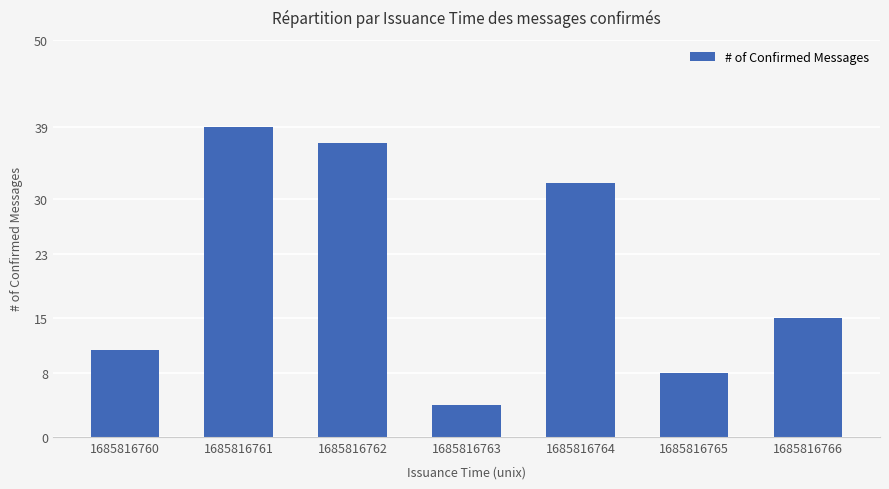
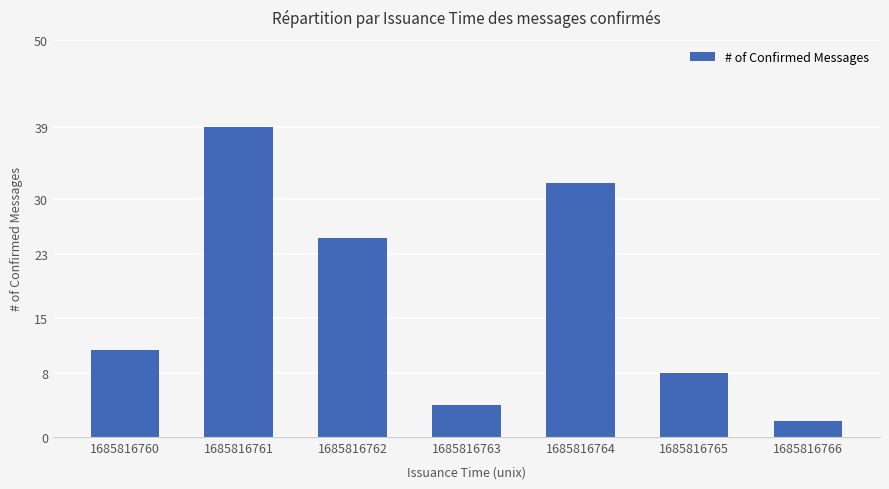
  {
    "1685816760": 11,
    "1685816761": 39,
-   "1685816762": 37,
+   "1685816762": 25,
    "1685816763": 4,
    "1685816764": 32,
    "1685816765": 8,
-   "1685816766": 15
+   "1685816766": 2
  }
